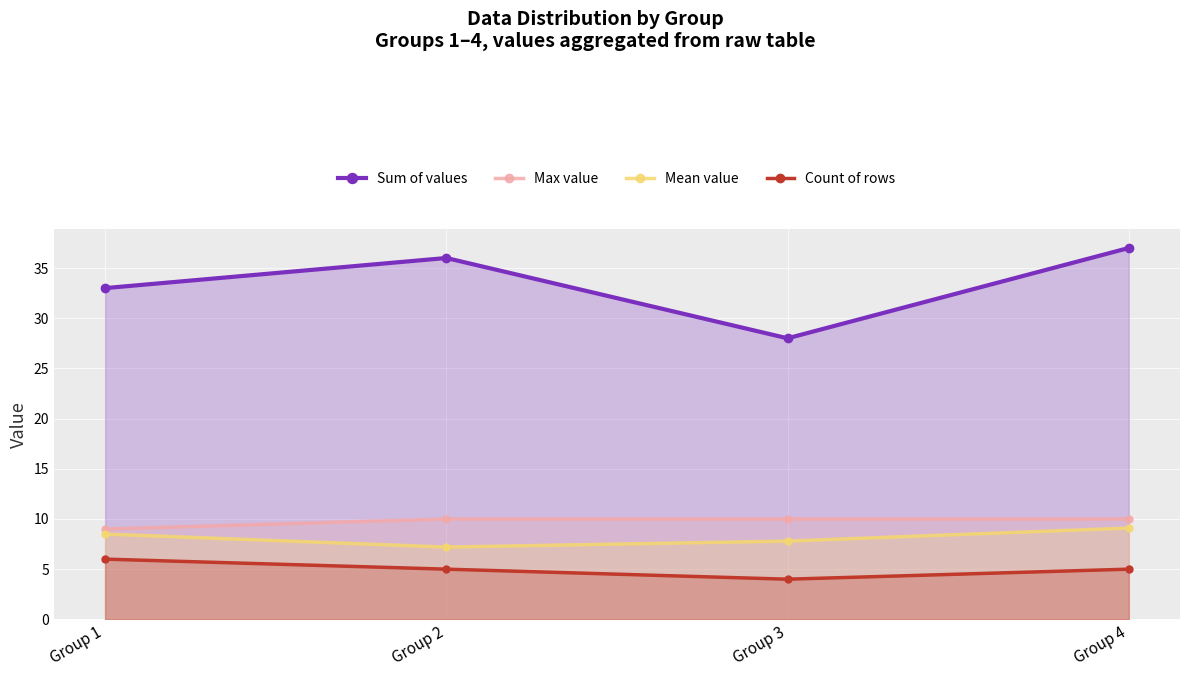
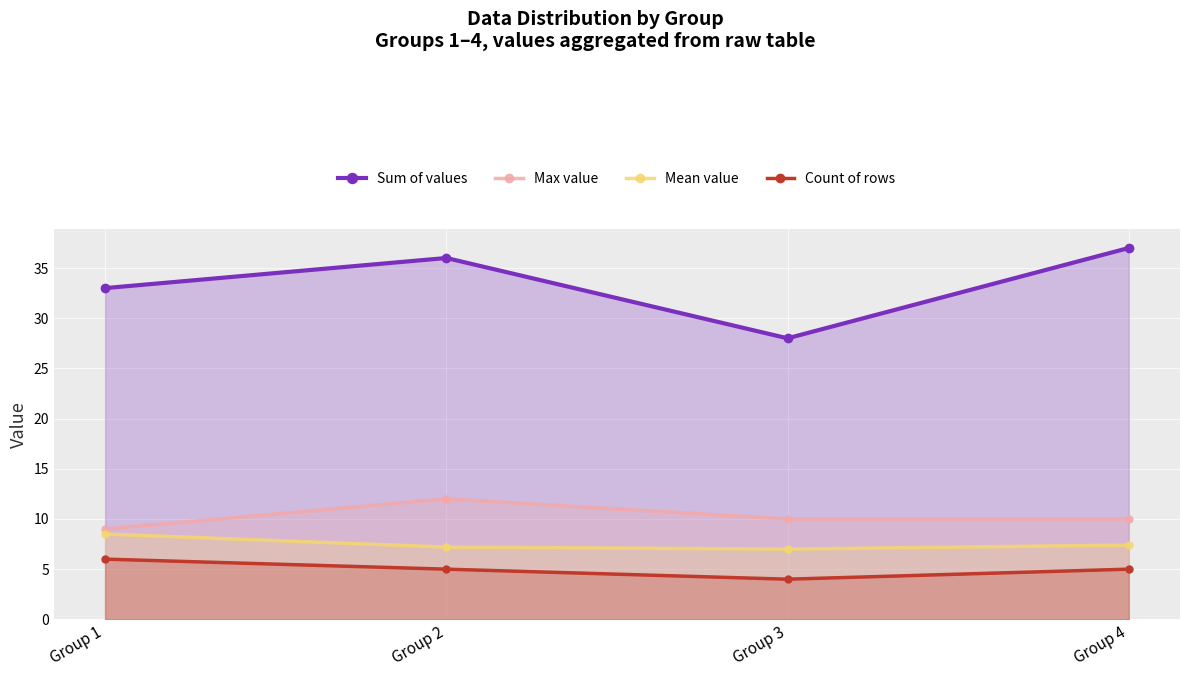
  {
    "Sum of values": {
      "Group 1": 33.0,
      "Group 2": 36.0,
      "Group 3": 28.0,
      "Group 4": 37.0
    },
    "Max value": {
      "Group 1": 9,
-     "Group 2": 10,
+     "Group 2": 12,
      "Group 3": 10,
      "Group 4": 10
    },
    "Mean value": {
      "Group 1": 8.5,
      "Group 2": 7.2,
-     "Group 3": 7.8,
-     "Group 4": 9.1
+     "Group 3": 7.0,
+     "Group 4": 7.4
    },
    "Count of rows": {
      "Group 1": 6.0,
      "Group 2": 5.0,
      "Group 3": 4.0,
      "Group 4": 5.0
    }
  }
